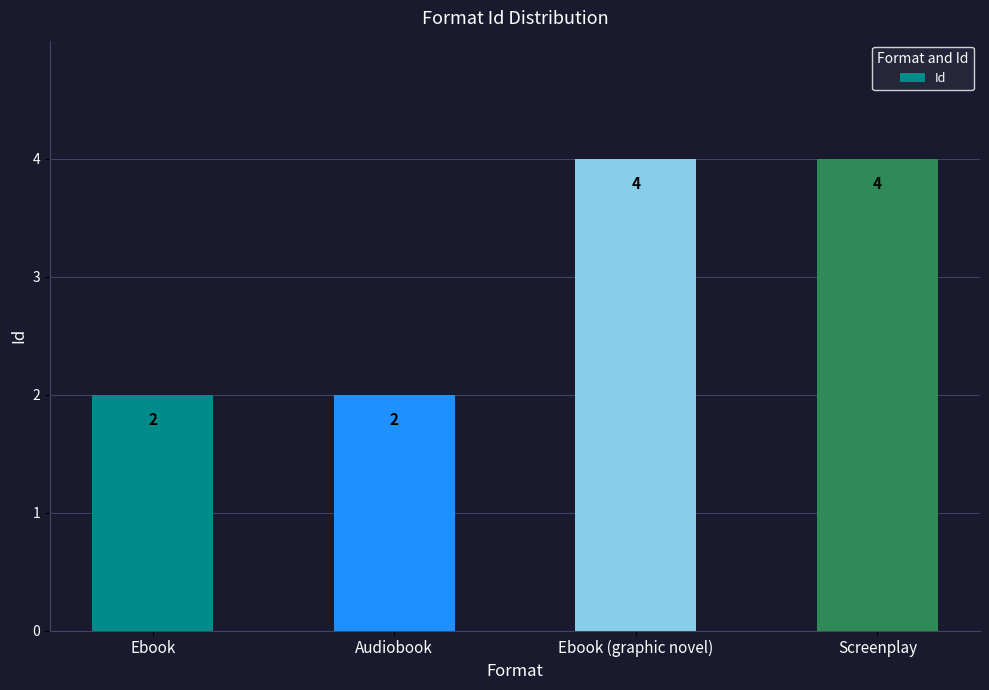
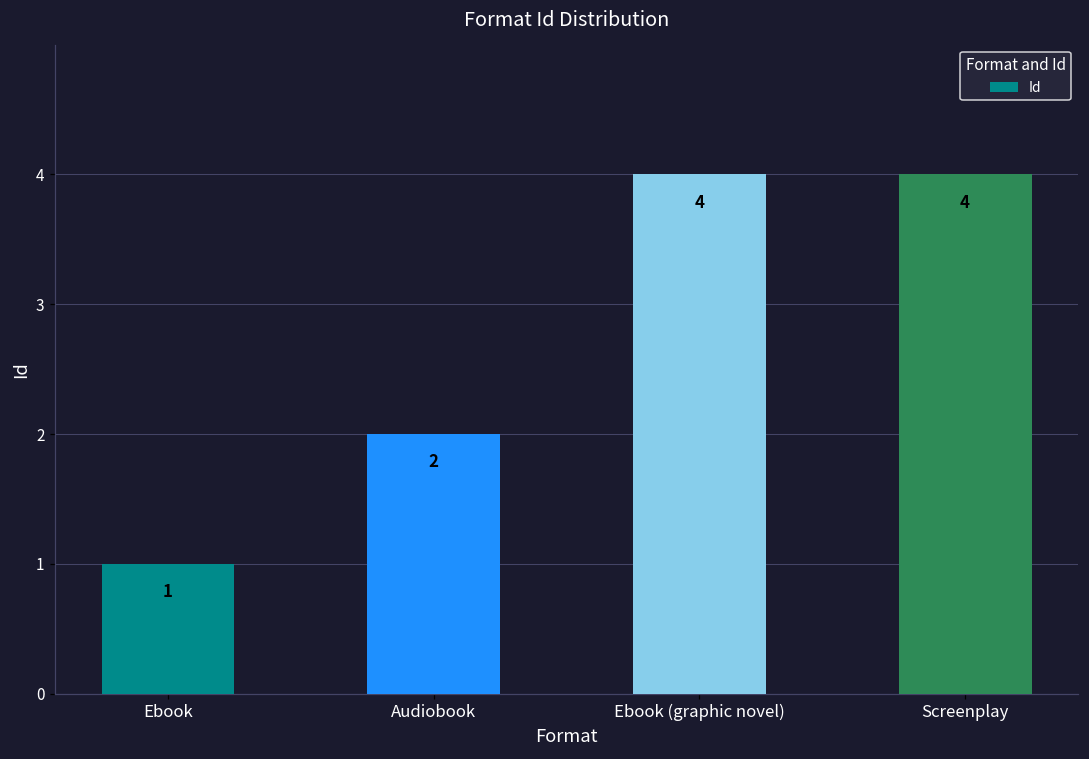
  {
-   "Ebook": 2,
+   "Ebook": 1,
    "Audiobook": 2,
    "Ebook (graphic novel)": 4,
    "Screenplay": 4
  }
